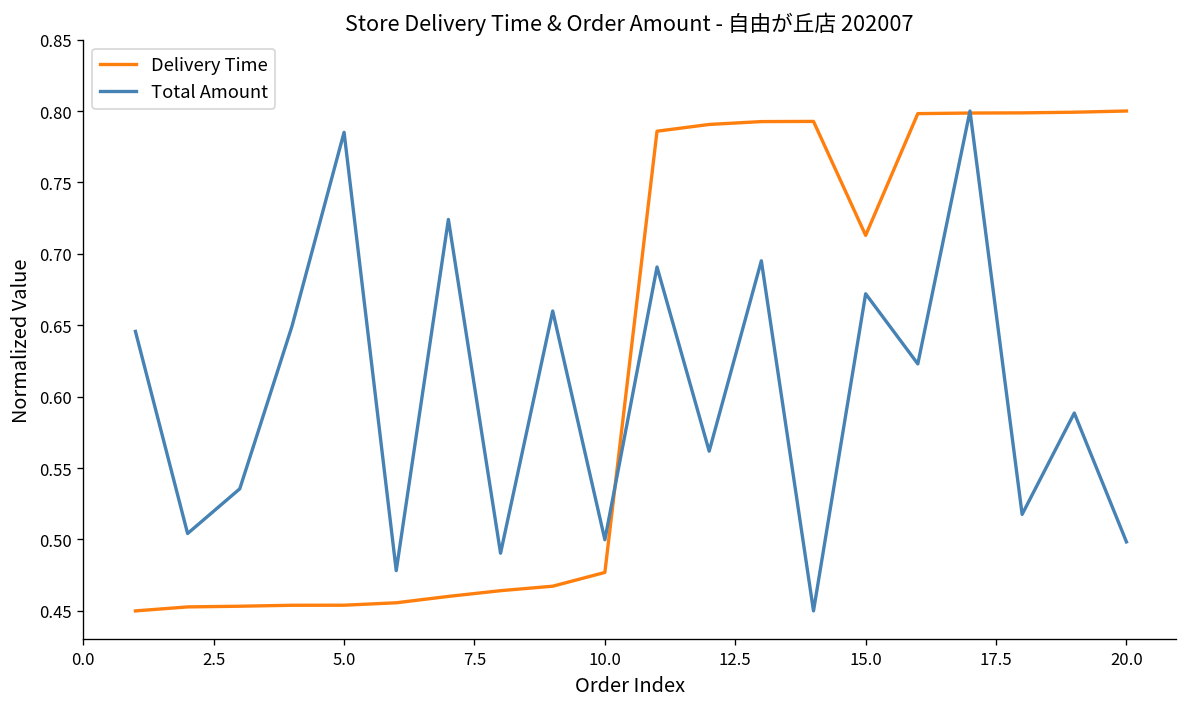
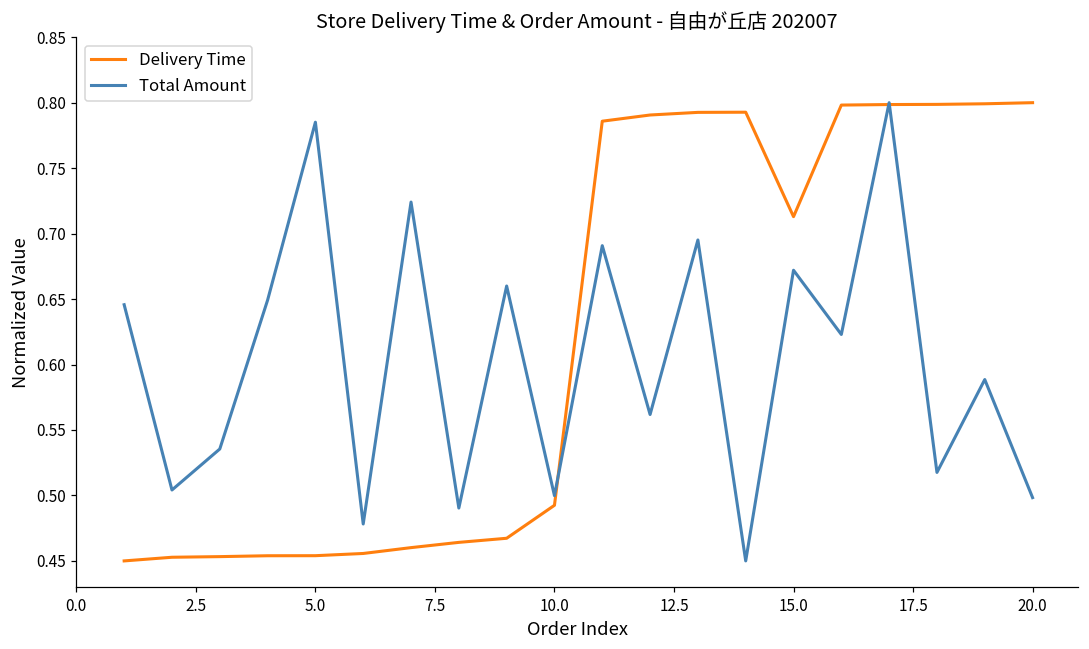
  {
    "Delivery Time": {
      "5.0": 0.454,
-     "10.0": 0.477,
+     "10.0": 0.492,
      "15.0": 0.713,
      "20.0": 0.800
    },
    "Total Amount": {
      "5.0": 0.785,
      "10.0": 0.500,
      "15.0": 0.672,
      "20.0": 0.498
    }
  }
